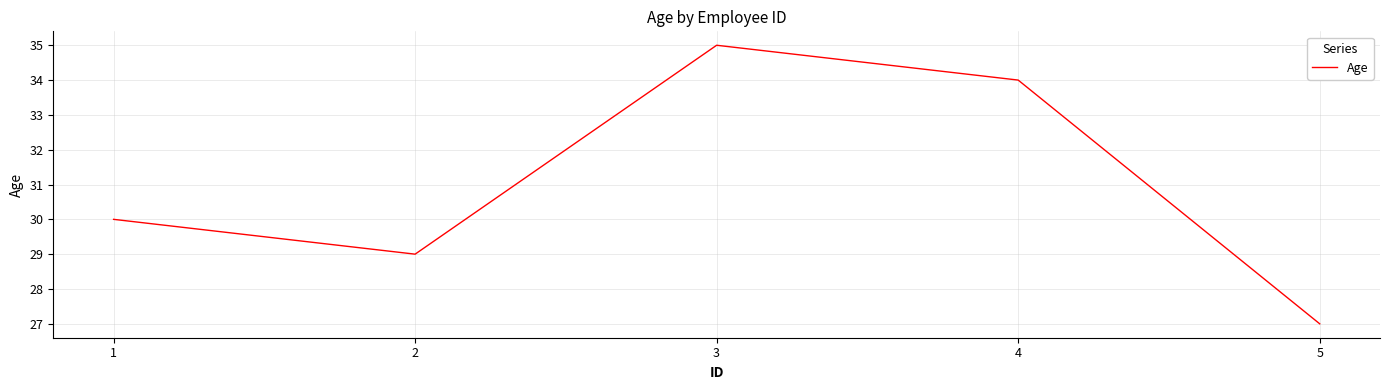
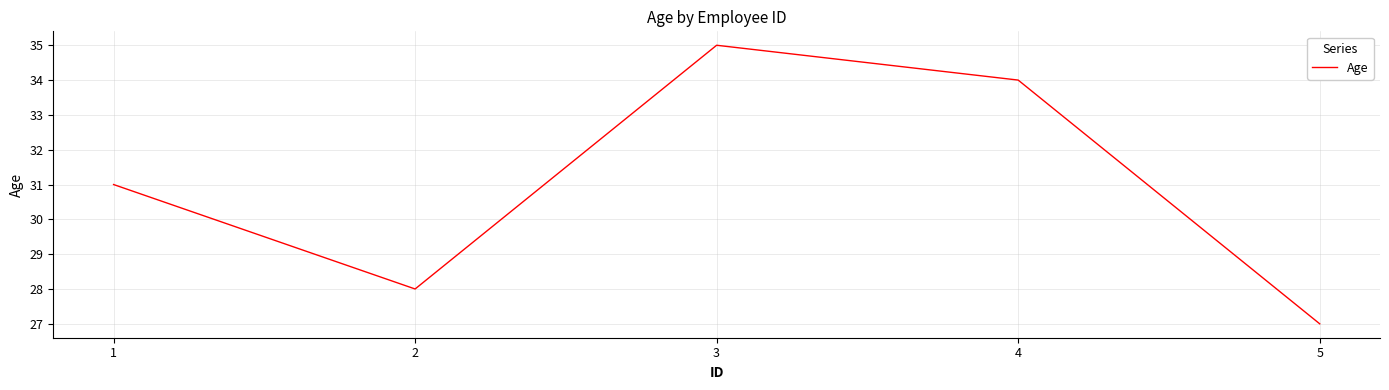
  {
-   "1": 30,
-   "2": 29,
+   "1": 31,
+   "2": 28,
    "3": 35,
    "4": 34,
    "5": 27
  }
